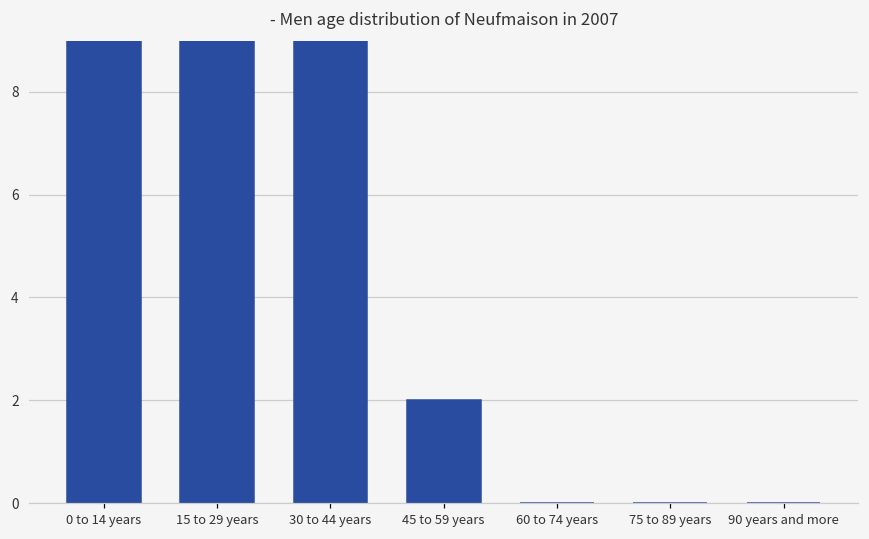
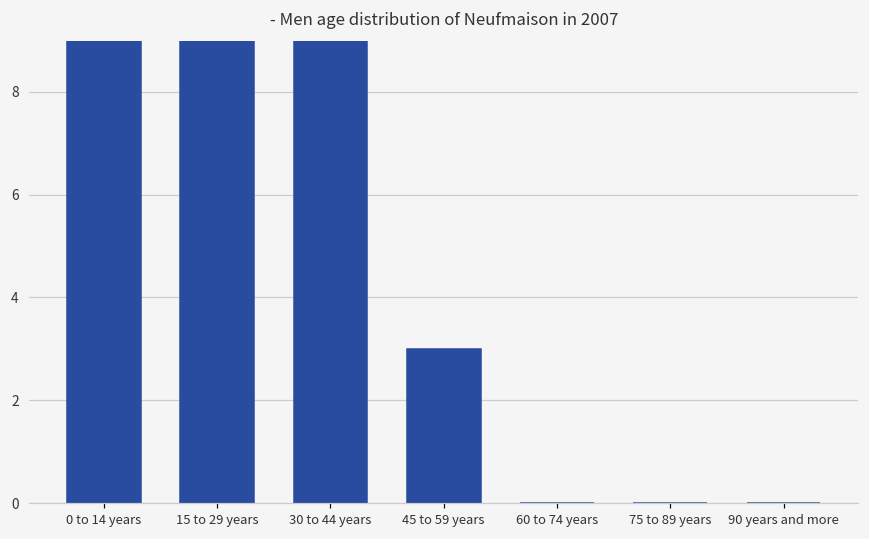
  {
    "30 to 44 years": 9,
-   "45 to 59 years": 2,
+   "45 to 59 years": 3,
    "60 to 74 years": 0,
    "75 to 89 years": 0,
    "90 years and more": 0
  }
